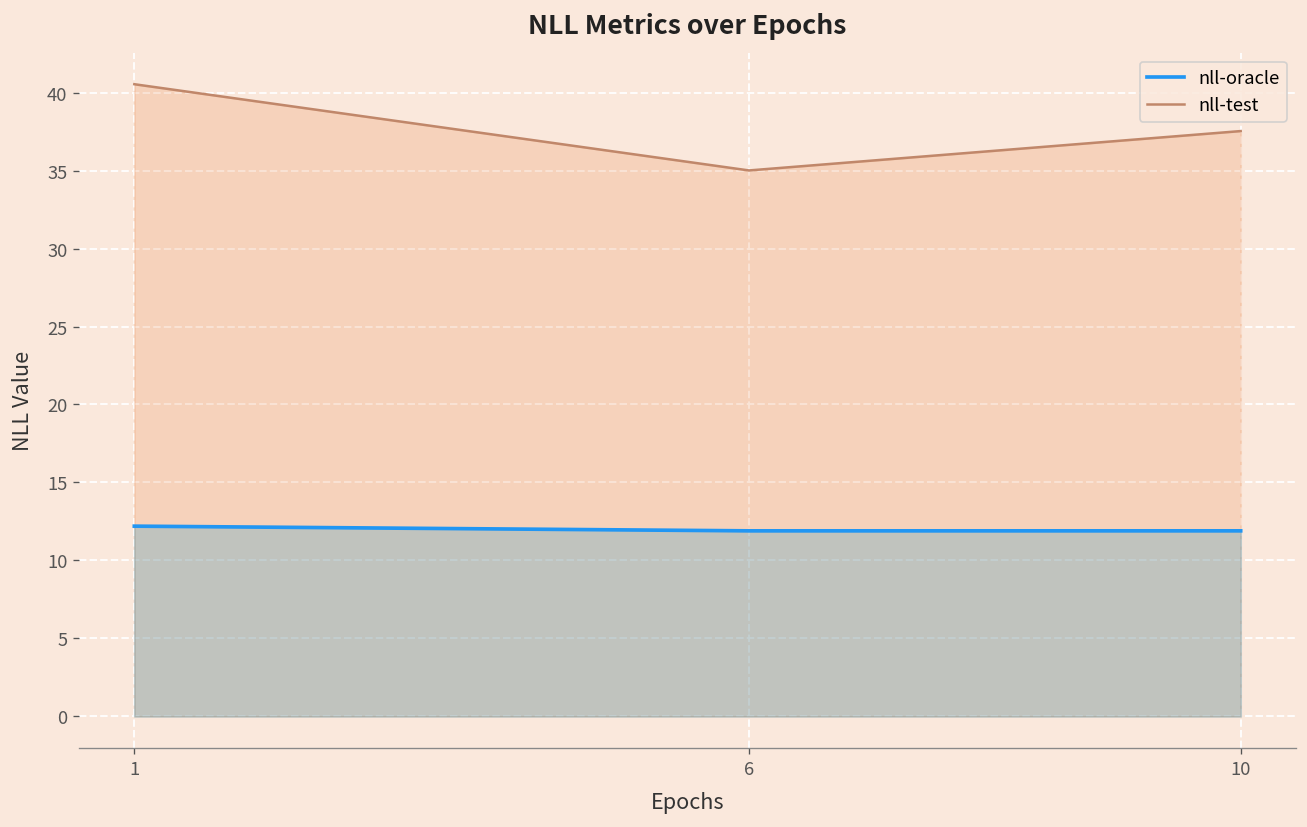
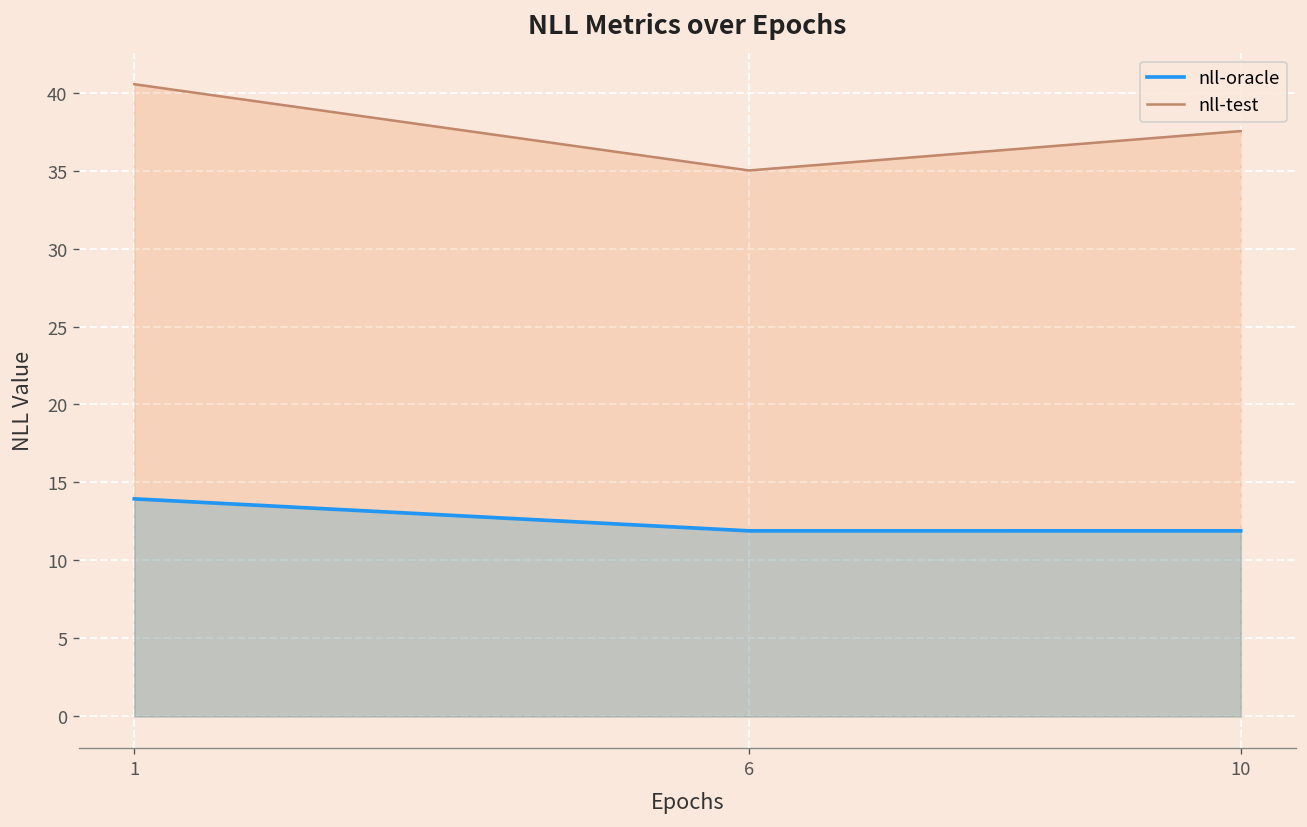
  {
    "nll-oracle": {
-     "1": 12.2,
+     "1": 13.9,
      "6": 11.9,
      "10": 11.9
    },
    "nll-test": {
      "1": 40.5,
      "6": 35.0,
      "10": 37.5
    }
  }
